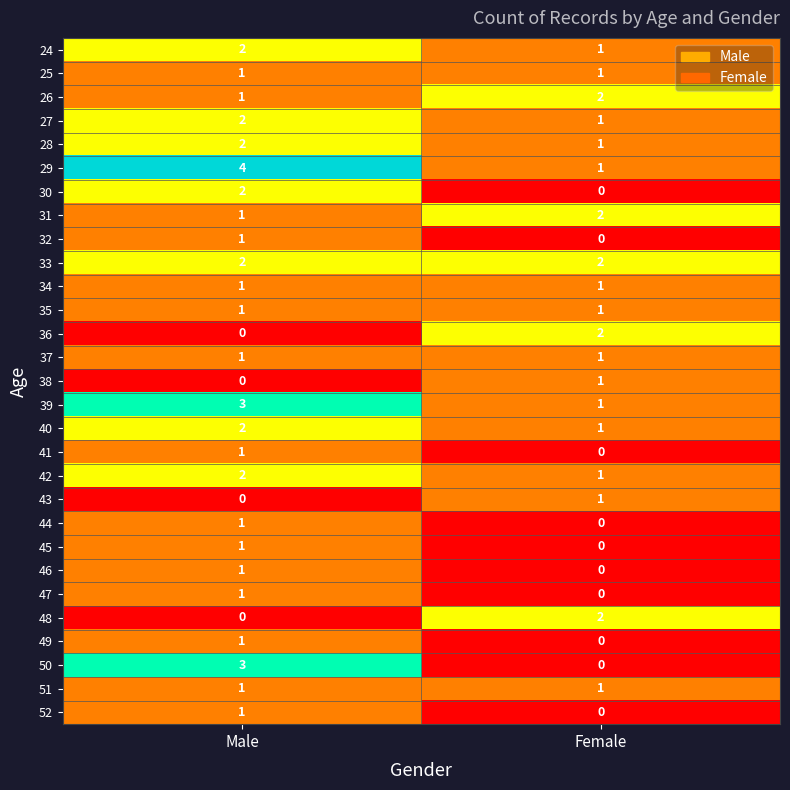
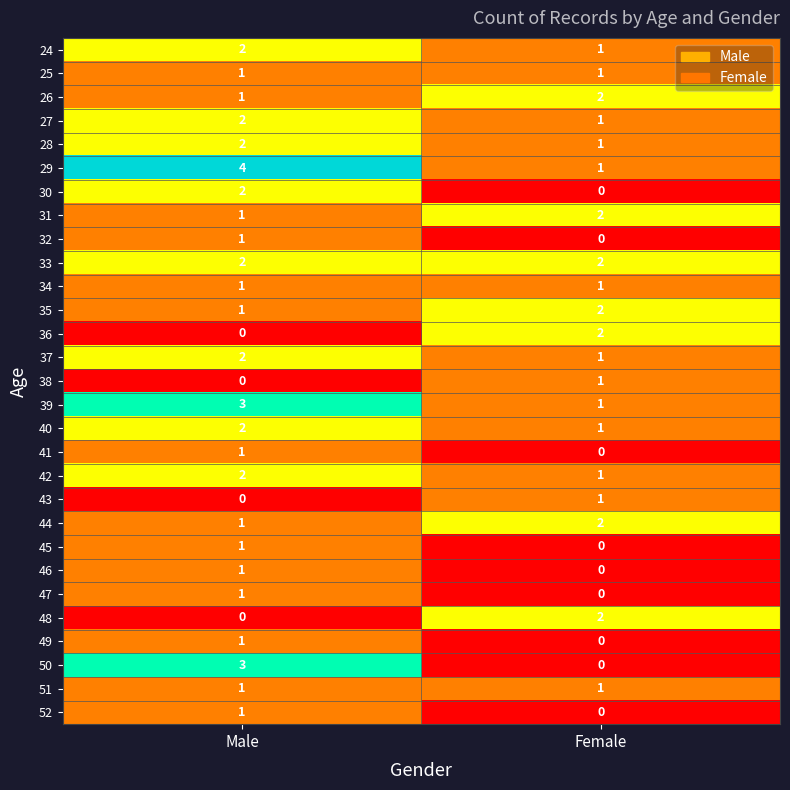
  {
    "24": {
      "Male": 2,
      "Female": 1
    },
    "25": {
      "Male": 1,
      "Female": 1
    },
    "26": {
      "Male": 1,
      "Female": 2
    },
    "27": {
      "Male": 2,
      "Female": 1
    },
    "28": {
      "Male": 2,
      "Female": 1
    },
    "29": {
      "Male": 4,
      "Female": 1
    },
    "30": {
      "Male": 2,
      "Female": 0
    },
    "31": {
      "Male": 1,
      "Female": 2
    },
    "32": {
      "Male": 1,
      "Female": 0
    },
    "33": {
      "Male": 2,
      "Female": 2
    },
    "34": {
      "Male": 1,
      "Female": 1
    },
    "35": {
      "Male": 1,
-     "Female": 1
+     "Female": 2
    },
    "36": {
      "Male": 0,
      "Female": 2
    },
    "37": {
-     "Male": 1,
+     "Male": 2,
      "Female": 1
    },
    "38": {
      "Male": 0,
      "Female": 1
    },
    "39": {
      "Male": 3,
      "Female": 1
    },
    "40": {
      "Male": 2,
      "Female": 1
    },
    "41": {
      "Male": 1,
      "Female": 0
    },
    "42": {
      "Male": 2,
      "Female": 1
    },
    "43": {
      "Male": 0,
      "Female": 1
    },
    "44": {
      "Male": 1,
-     "Female": 0
+     "Female": 2
    },
    "45": {
      "Male": 1,
      "Female": 0
    },
    "46": {
      "Male": 1,
      "Female": 0
    },
    "47": {
      "Male": 1,
      "Female": 0
    },
    "48": {
      "Male": 0,
      "Female": 2
    },
    "49": {
      "Male": 1,
      "Female": 0
    },
    "50": {
      "Male": 3,
      "Female": 0
    },
    "51": {
      "Male": 1,
      "Female": 1
    },
    "52": {
      "Male": 1,
      "Female": 0
    }
  }
